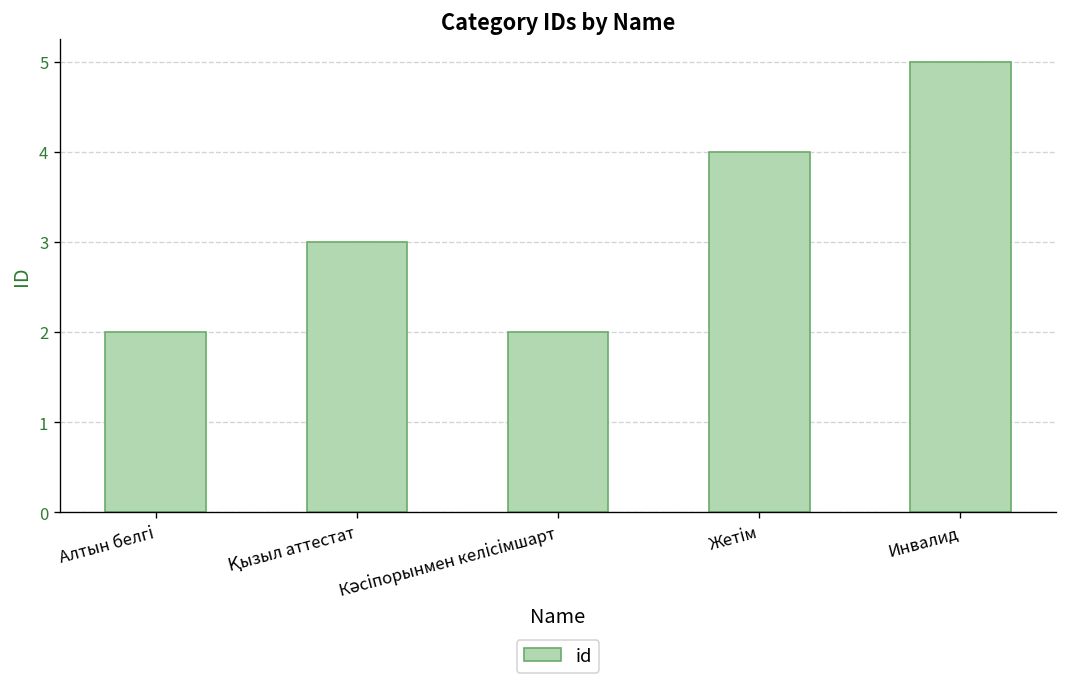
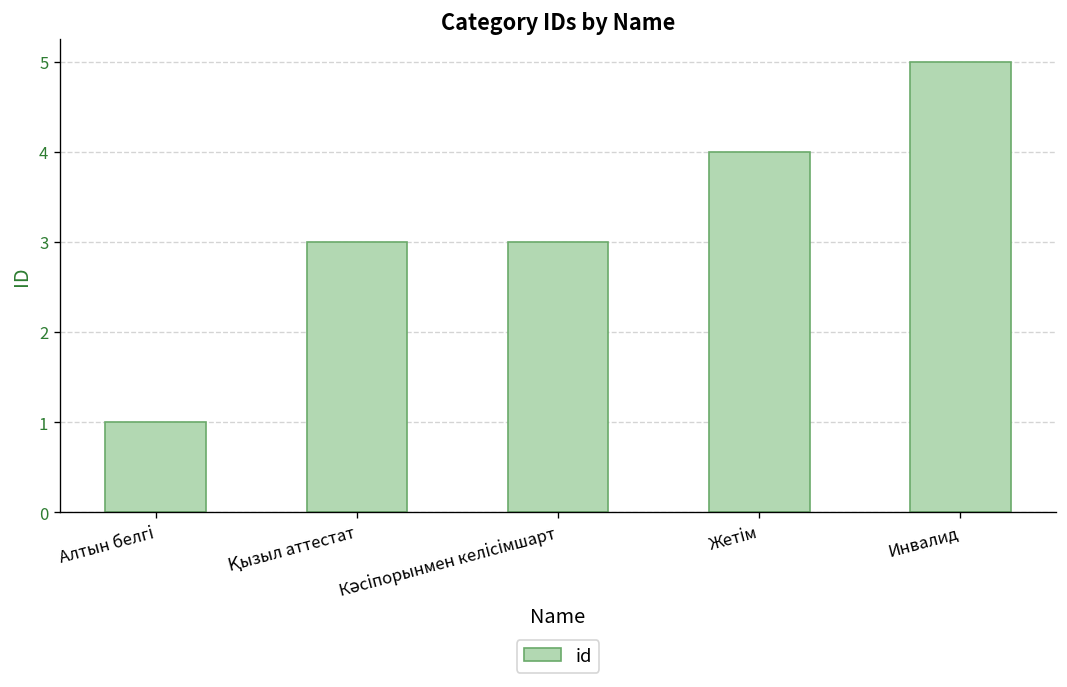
  {
-   "Алтын белгі": 2,
+   "Алтын белгі": 1,
    "Қызыл аттестат": 3,
-   "Кәсіпорынмен келісімшарт": 2,
+   "Кәсіпорынмен келісімшарт": 3,
    "Жетім": 4,
    "Инвалид": 5
  }
